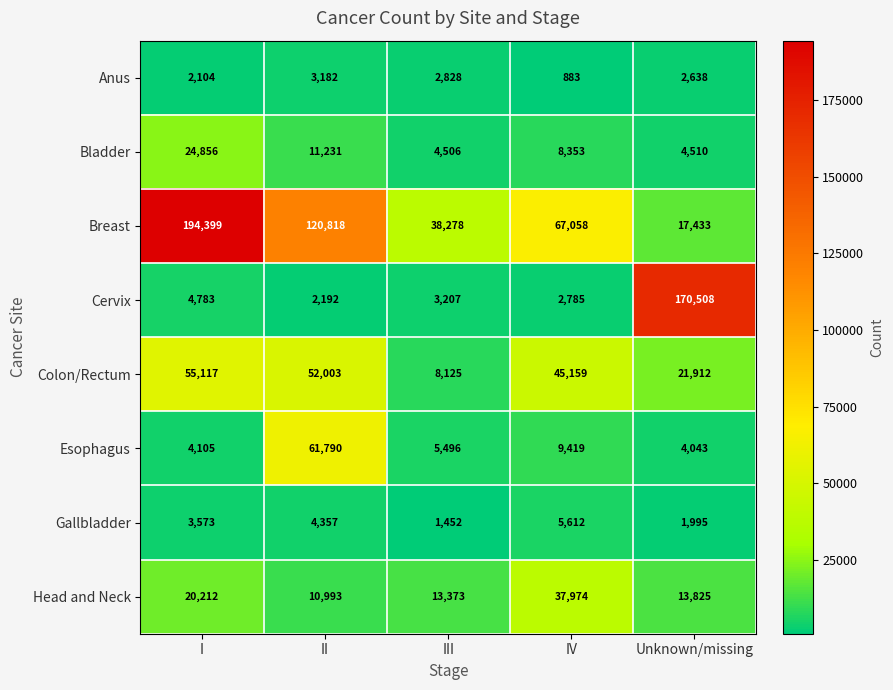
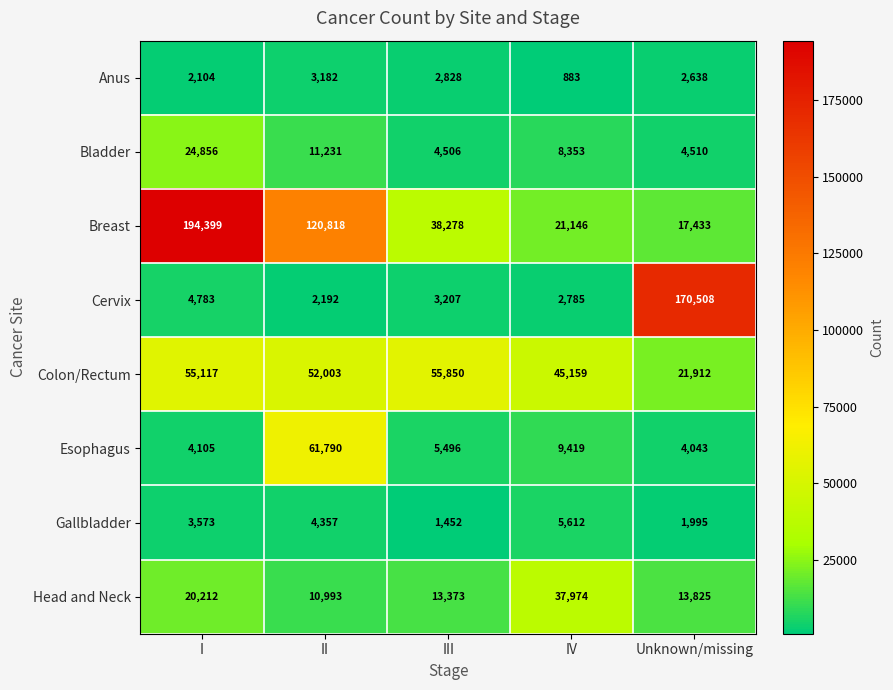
  {
    "Anus": {
      "I": "2,104",
      "II": "3,182",
      "III": "2,828",
      "IV": "883",
      "Unknown/missing": "2,638"
    },
    "Bladder": {
      "I": "24,856",
      "II": "11,231",
      "III": "4,506",
      "IV": "8,353",
      "Unknown/missing": "4,510"
    },
    "Breast": {
      "I": "194,399",
      "II": "120,818",
      "III": "38,278",
-     "IV": "67,058",
+     "IV": "21,146",
      "Unknown/missing": "17,433"
    },
    "Cervix": {
      "I": "4,783",
      "II": "2,192",
      "III": "3,207",
      "IV": "2,785",
      "Unknown/missing": "170,508"
    },
    "Colon/Rectum": {
      "I": "55,117",
      "II": "52,003",
-     "III": "8,125",
+     "III": "55,850",
      "IV": "45,159",
      "Unknown/missing": "21,912"
    },
    "Esophagus": {
      "I": "4,105",
      "II": "61,790",
      "III": "5,496",
      "IV": "9,419",
      "Unknown/missing": "4,043"
    },
    "Gallbladder": {
      "I": "3,573",
      "II": "4,357",
      "III": "1,452",
      "IV": "5,612",
      "Unknown/missing": "1,995"
    },
    "Head and Neck": {
      "I": "20,212",
      "II": "10,993",
      "III": "13,373",
      "IV": "37,974",
      "Unknown/missing": "13,825"
    }
  }
